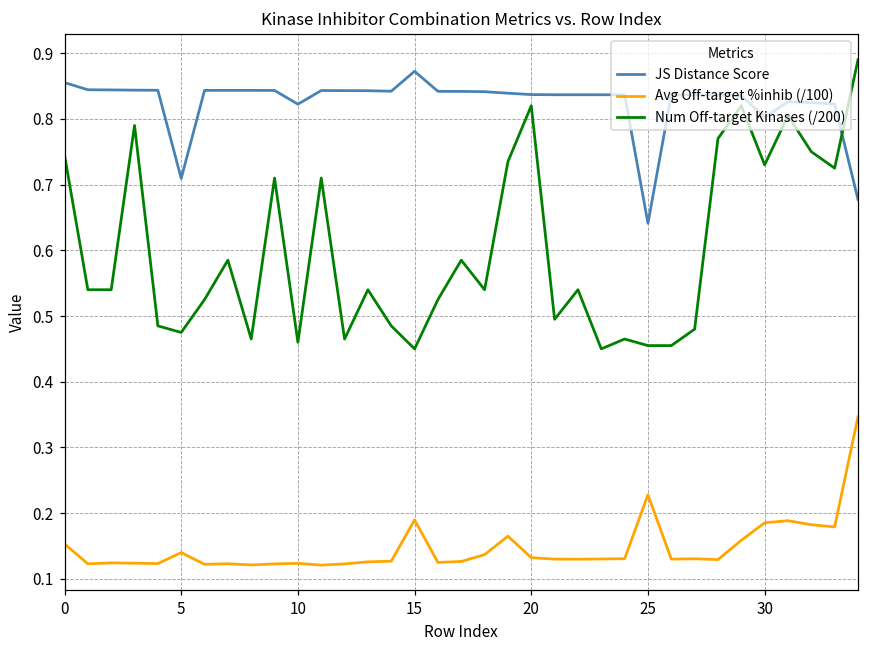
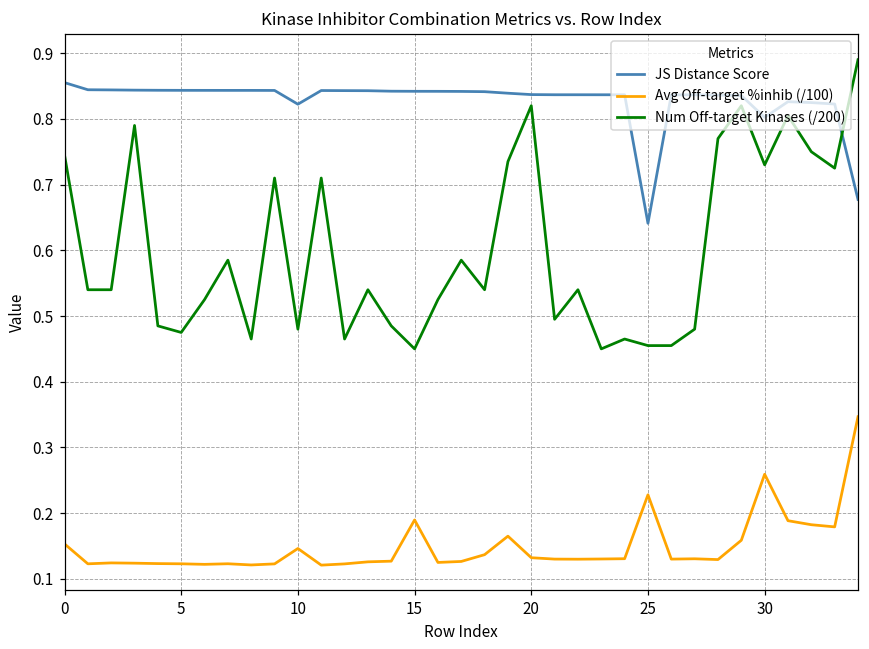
  {
    "JS Distance Score": {
      "0": 0.86,
-     "5": 0.71,
+     "5": 0.84,
      "10": 0.82,
-     "15": 0.87,
+     "15": 0.84,
      "20": 0.84,
      "25": 0.64
    },
    "Avg Off-target %inhib (/100)": {
      "0": 0.15,
-     "5": 0.14,
-     "10": 0.12,
+     "5": 0.12,
+     "10": 0.15,
      "15": 0.19,
      "20": 0.13,
      "25": 0.23,
-     "30": 0.19
+     "30": 0.26
    },
    "Num Off-target Kinases (/200)": {
      "0": 0.75,
      "5": 0.48,
-     "10": 0.46,
+     "10": 0.48,
      "15": 0.45,
      "20": 0.82,
      "25": 0.46,
      "30": 0.73
    }
  }
